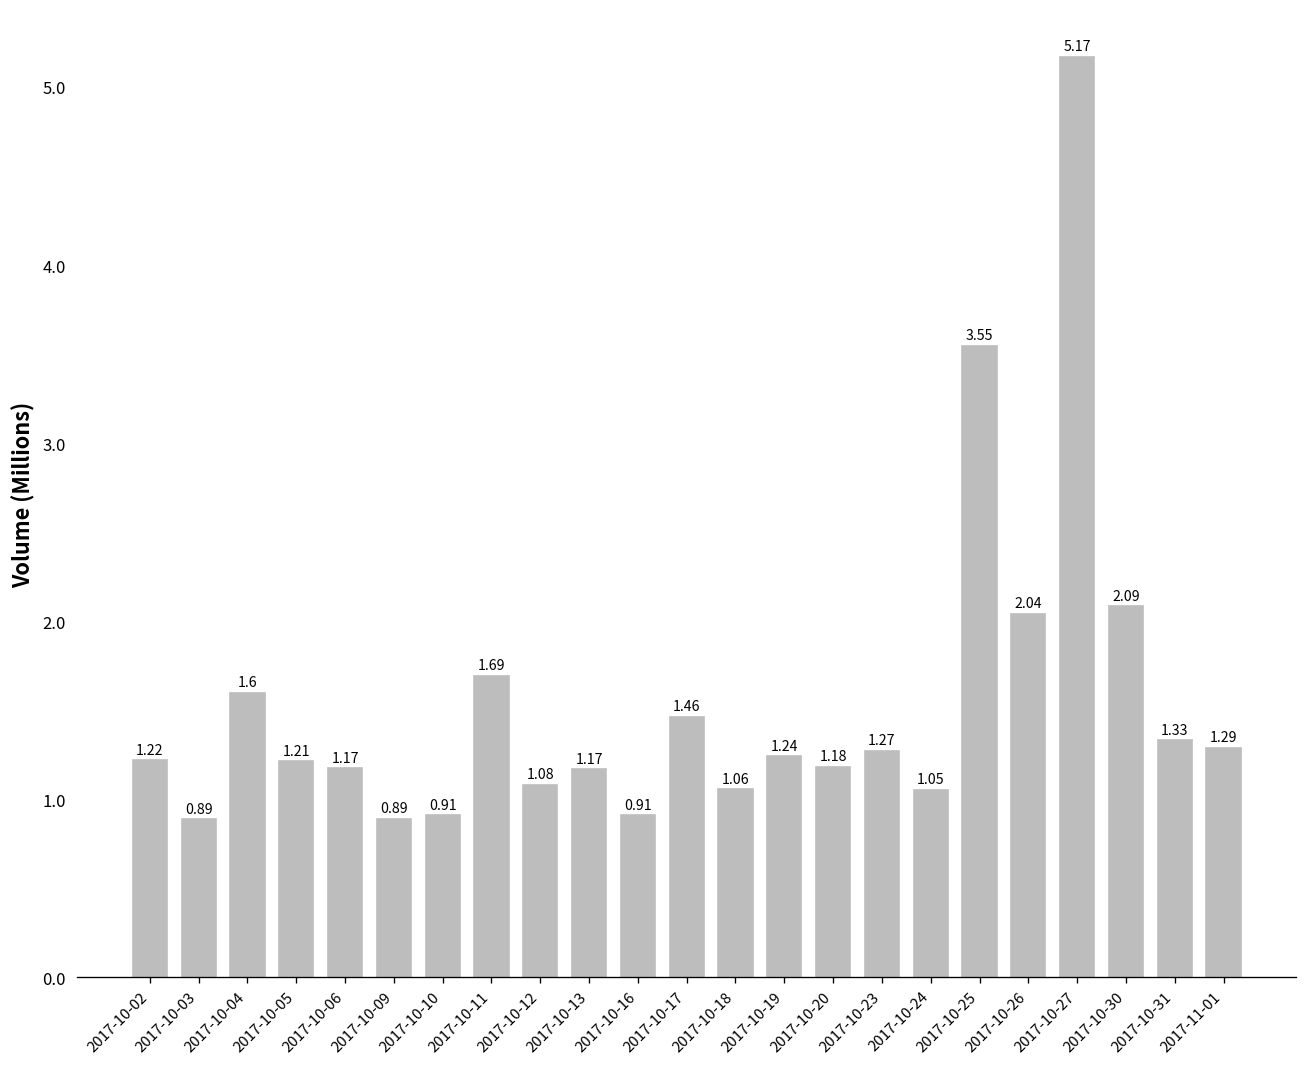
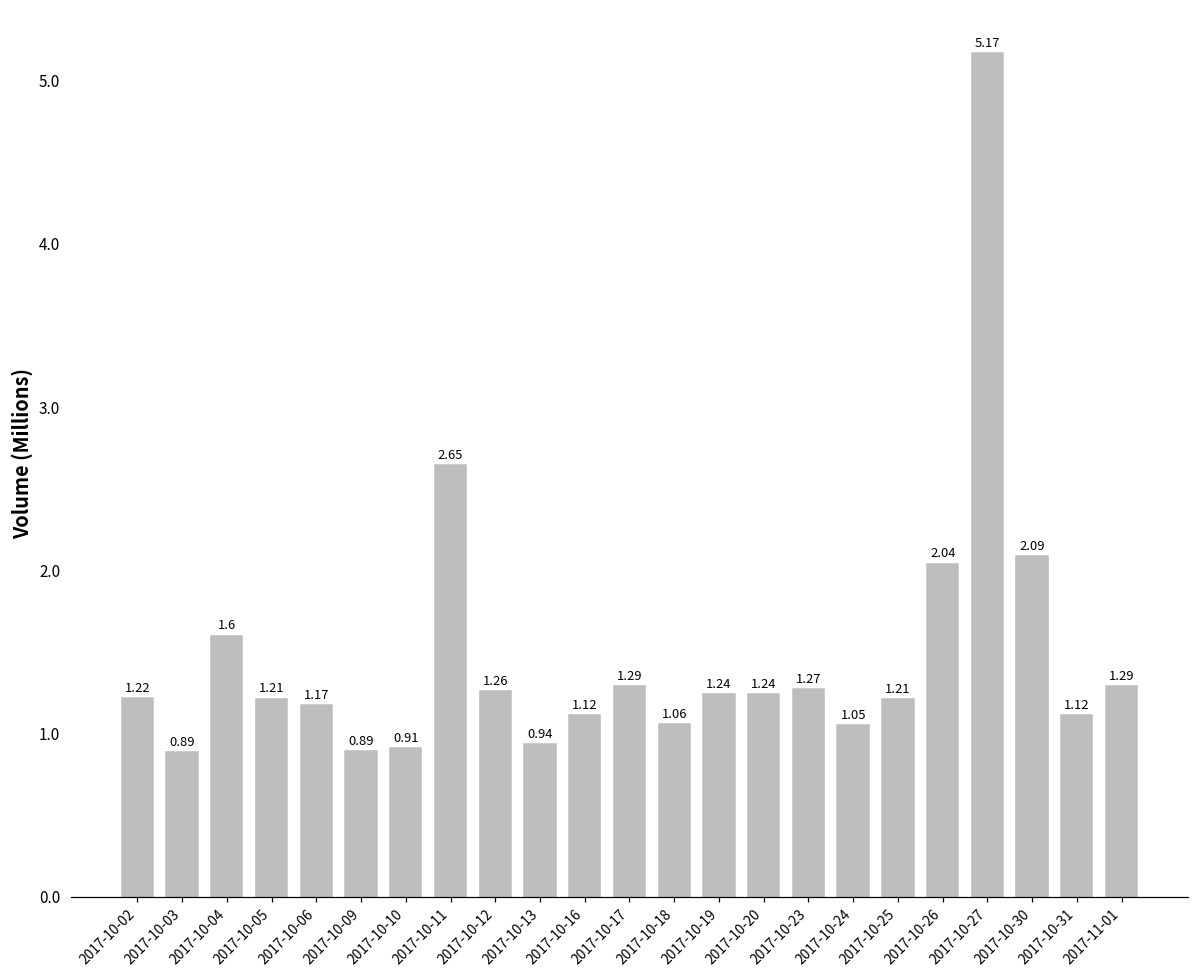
  {
    "2017-10-02": 1.22,
    "2017-10-03": 0.89,
    "2017-10-04": 1.6,
    "2017-10-05": 1.21,
    "2017-10-06": 1.17,
    "2017-10-09": 0.89,
    "2017-10-10": 0.91,
-   "2017-10-11": 1.69,
-   "2017-10-12": 1.08,
-   "2017-10-13": 1.17,
-   "2017-10-16": 0.91,
-   "2017-10-17": 1.46,
+   "2017-10-11": 2.65,
+   "2017-10-12": 1.26,
+   "2017-10-13": 0.94,
+   "2017-10-16": 1.12,
+   "2017-10-17": 1.29,
    "2017-10-18": 1.06,
    "2017-10-19": 1.24,
-   "2017-10-20": 1.18,
+   "2017-10-20": 1.24,
    "2017-10-23": 1.27,
    "2017-10-24": 1.05,
-   "2017-10-25": 3.55,
+   "2017-10-25": 1.21,
    "2017-10-26": 2.04,
    "2017-10-27": 5.17,
    "2017-10-30": 2.09,
-   "2017-10-31": 1.33,
+   "2017-10-31": 1.12,
    "2017-11-01": 1.29
  }
